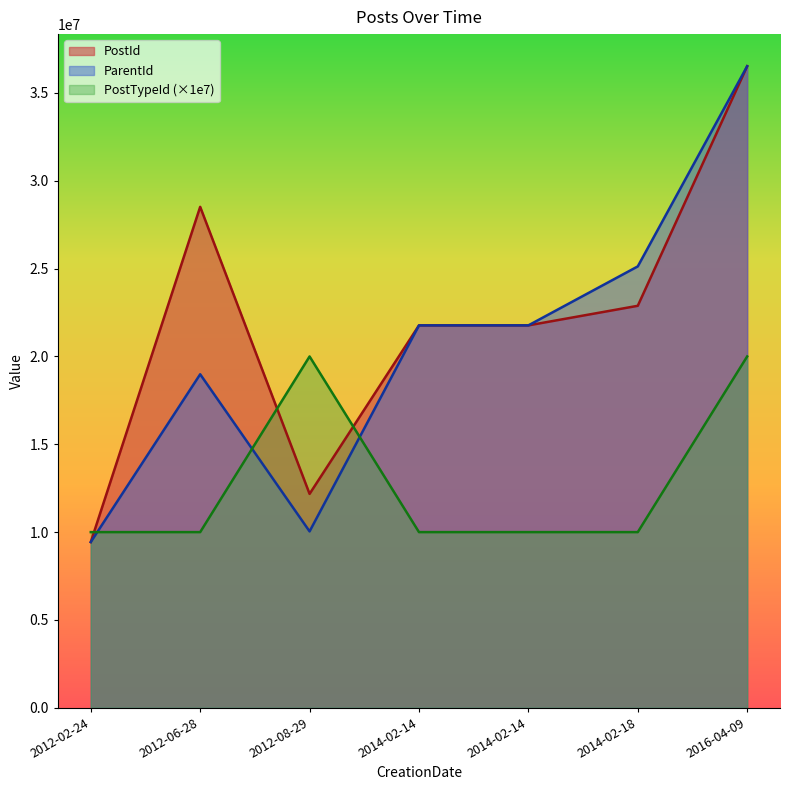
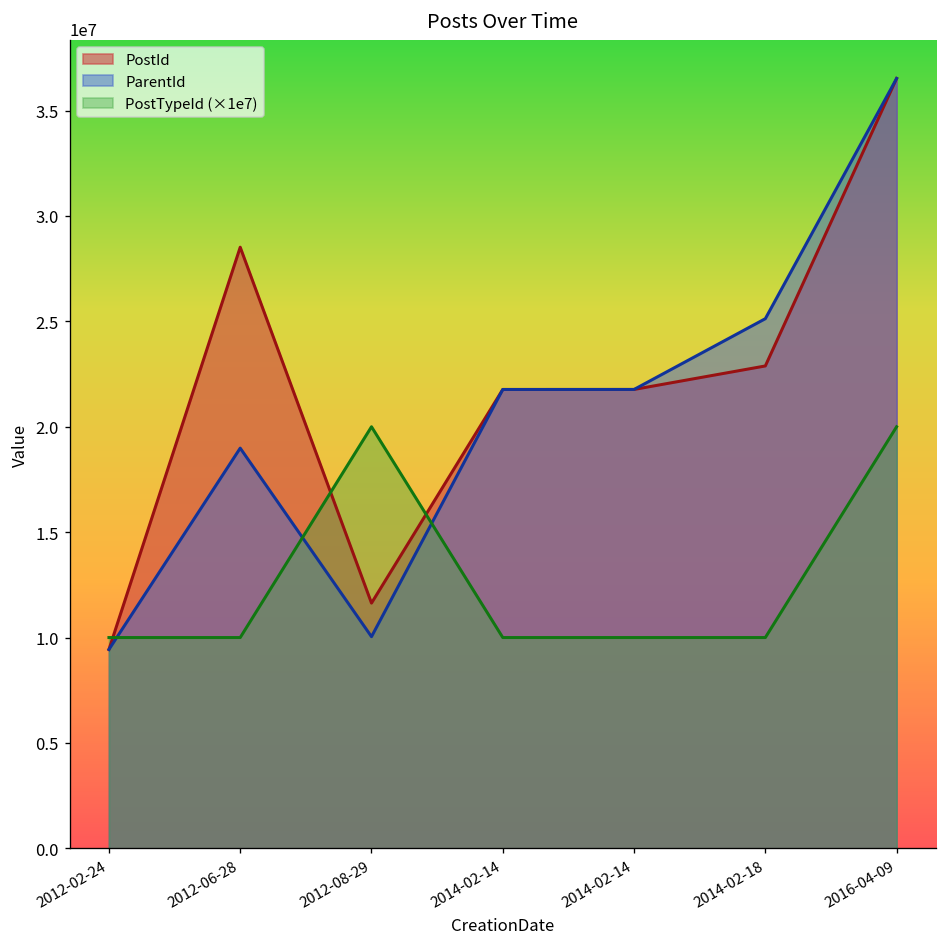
  {
    "PostId": {
      "2012-06-28": 28500000,
-     "2012-08-29": 12200000,
+     "2012-08-29": 11600000,
      "2014-02-18": 22900000
    },
    "ParentId": {
      "2012-06-28": 19000000,
      "2012-08-29": 10000000,
      "2014-02-18": 25100000
    },
    "PostTypeId (×1e7)": {
      "2012-02-24": 10000000,
      "2012-06-28": 10000000,
      "2012-08-29": 20000000,
      "2014-02-18": 10000000,
      "2016-04-09": 20000000
    }
  }
